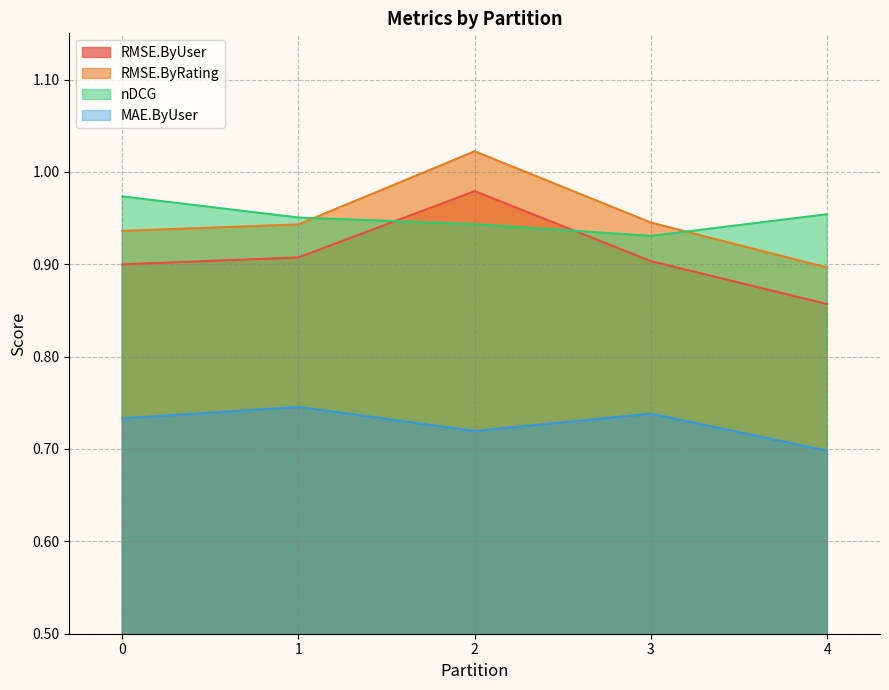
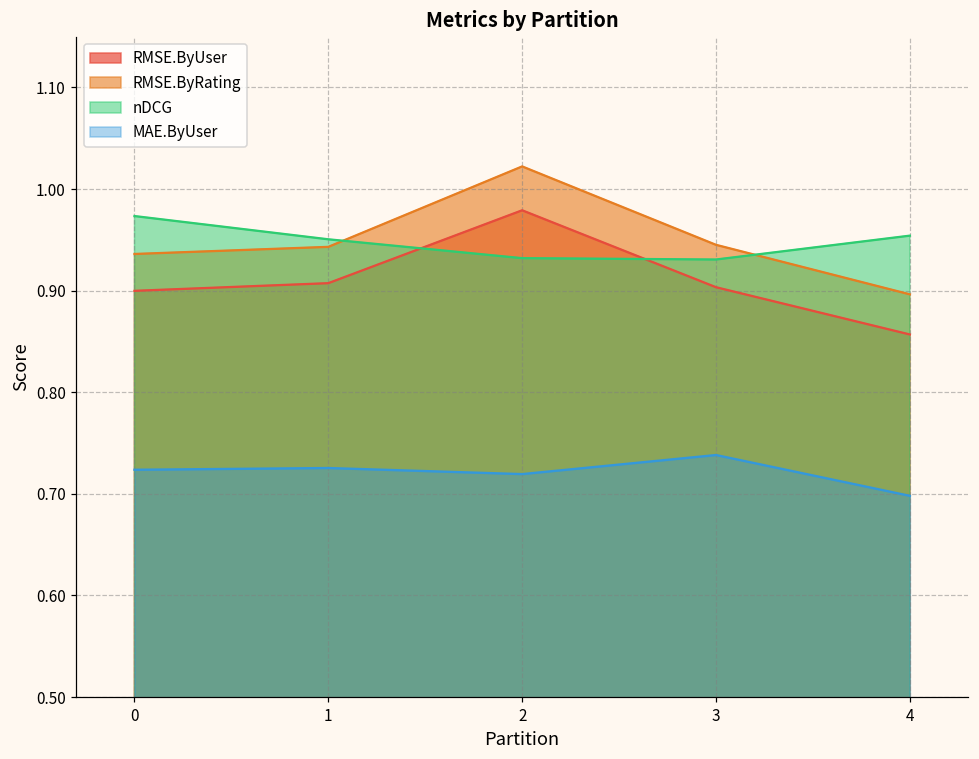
  {
    "nDCG": {
      "0": 0.97,
      "1": 0.95,
-     "2": 0.94,
+     "2": 0.93,
      "3": 0.93,
      "4": 0.95
    },
    "MAE.ByUser": {
-     "0": 0.73,
-     "1": 0.75,
+     "0": 0.72,
+     "1": 0.73,
      "2": 0.72,
      "3": 0.74,
      "4": 0.70
    }
  }
